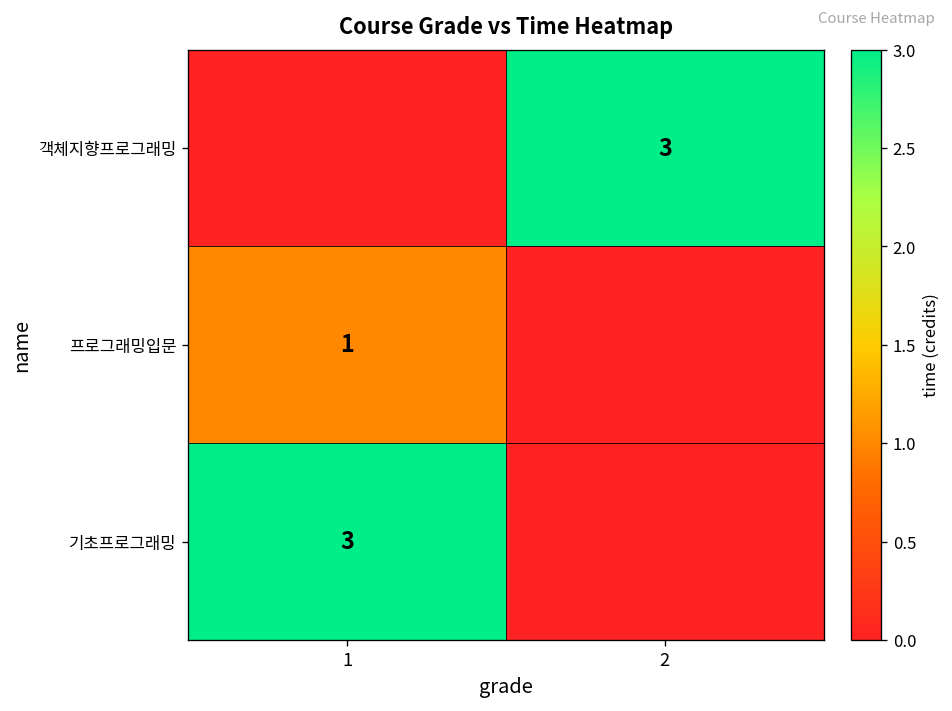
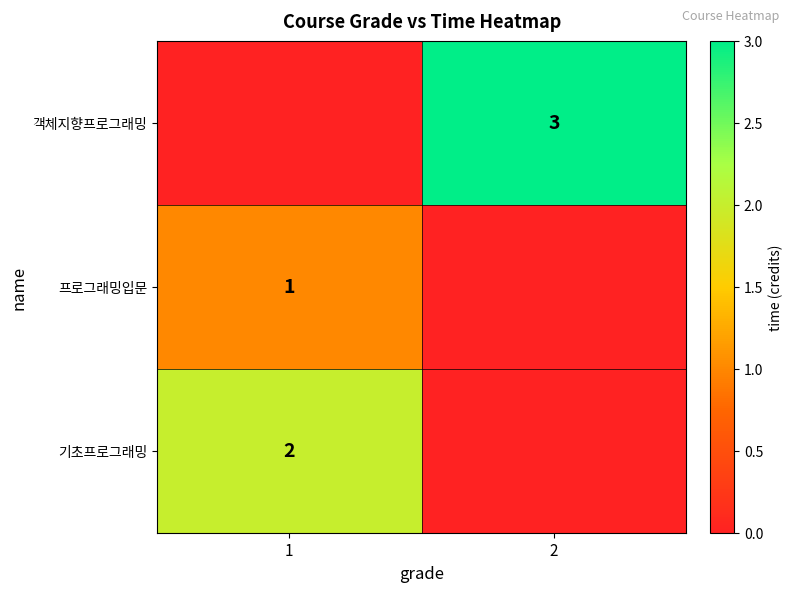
  {
    "객체지향프로그래밍": {
      "2": 3
    },
    "프로그래밍입문": {
      "1": 1
    },
    "기초프로그래밍": {
-     "1": 3
+     "1": 2
    }
  }
